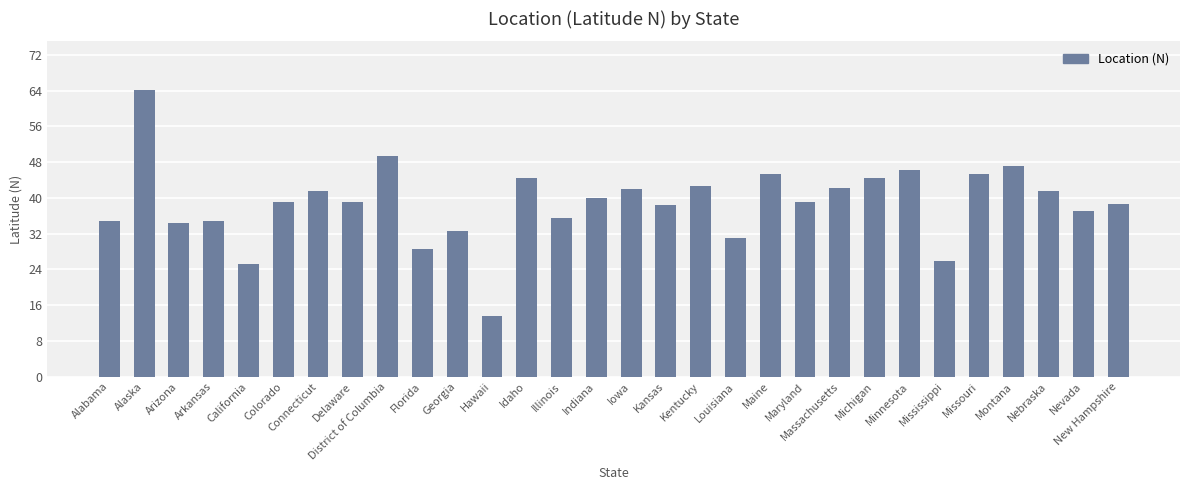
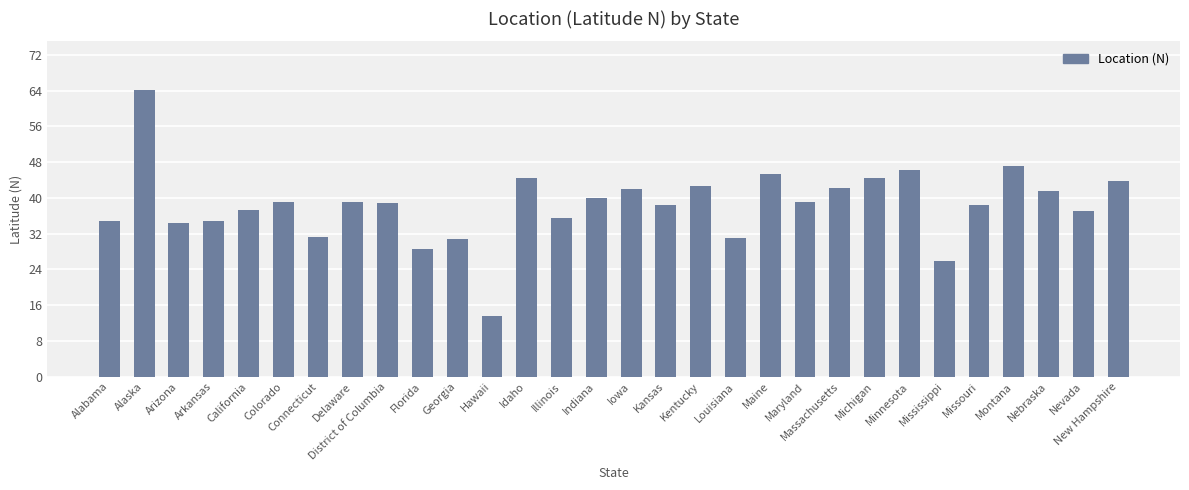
  {
    "Alabama": 35,
    "Alaska": 64,
    "Arizona": 34,
    "Arkansas": 35,
-   "California": 25,
+   "California": 37,
    "Colorado": 39,
-   "Connecticut": 42,
+   "Connecticut": 31,
    "Delaware": 39,
-   "District of Columbia": 49,
+   "District of Columbia": 39,
    "Florida": 29,
-   "Georgia": 33,
+   "Georgia": 31,
    "Hawaii": 14,
    "Idaho": 44,
    "Illinois": 36,
    "Indiana": 40,
    "Iowa": 42,
    "Kansas": 38,
    "Kentucky": 43,
    "Louisiana": 31,
    "Maine": 45,
    "Maryland": 39,
    "Massachusetts": 42,
    "Michigan": 44,
    "Minnesota": 46,
    "Mississippi": 26,
-   "Missouri": 45,
+   "Missouri": 38,
    "Montana": 47,
    "Nebraska": 42,
    "Nevada": 37,
-   "New Hampshire": 39
+   "New Hampshire": 44
  }
